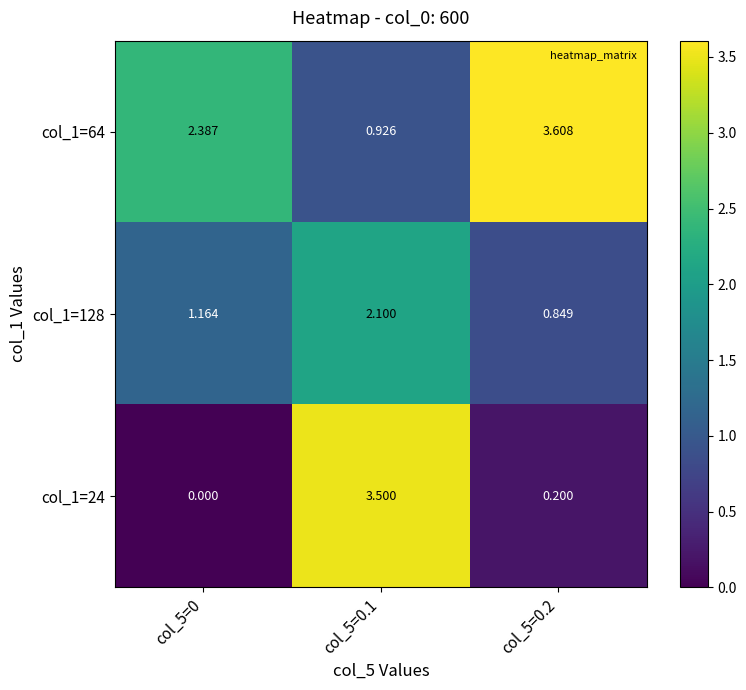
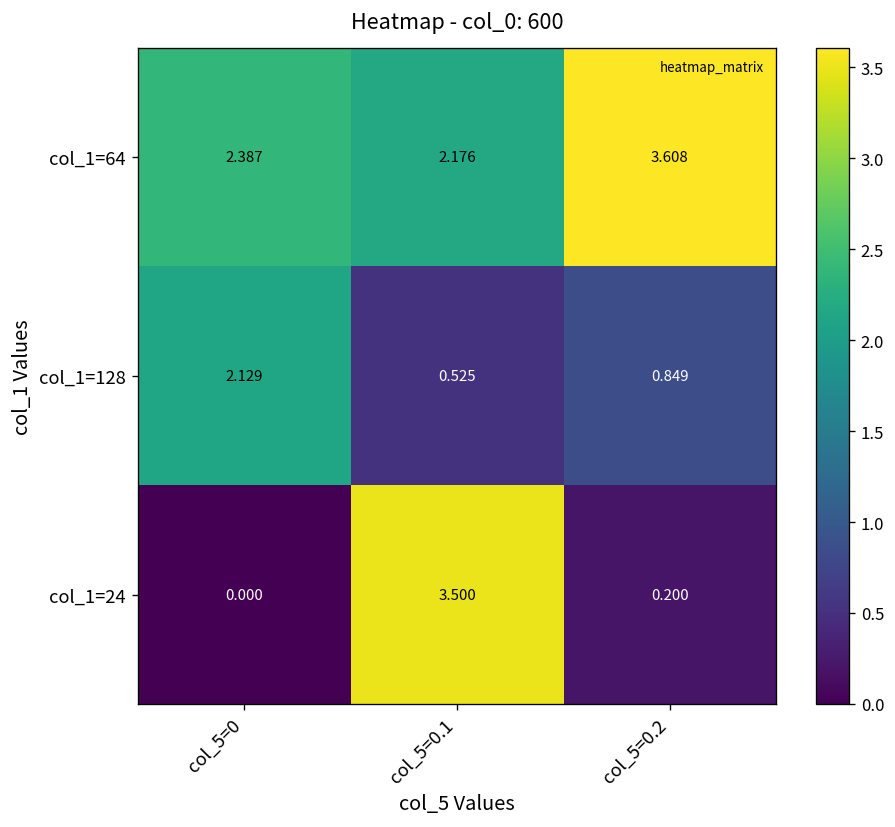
  {
    "col_1=64": {
      "col_5=0": 2.387,
-     "col_5=0.1": 0.926,
+     "col_5=0.1": 2.176,
      "col_5=0.2": 3.608
    },
    "col_1=128": {
-     "col_5=0": 1.164,
-     "col_5=0.1": 2.100,
+     "col_5=0": 2.129,
+     "col_5=0.1": 0.525,
      "col_5=0.2": 0.849
    },
    "col_1=24": {
      "col_5=0": 0.000,
      "col_5=0.1": 3.500,
      "col_5=0.2": 0.200
    }
  }
